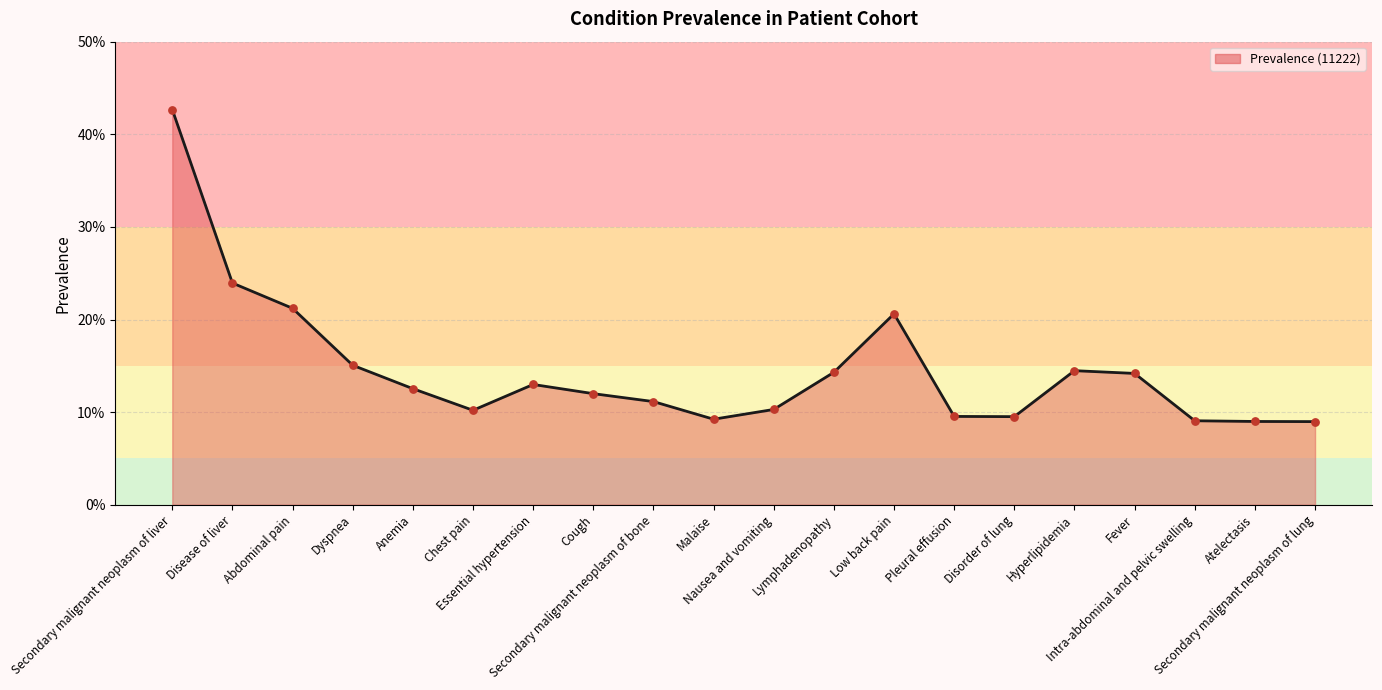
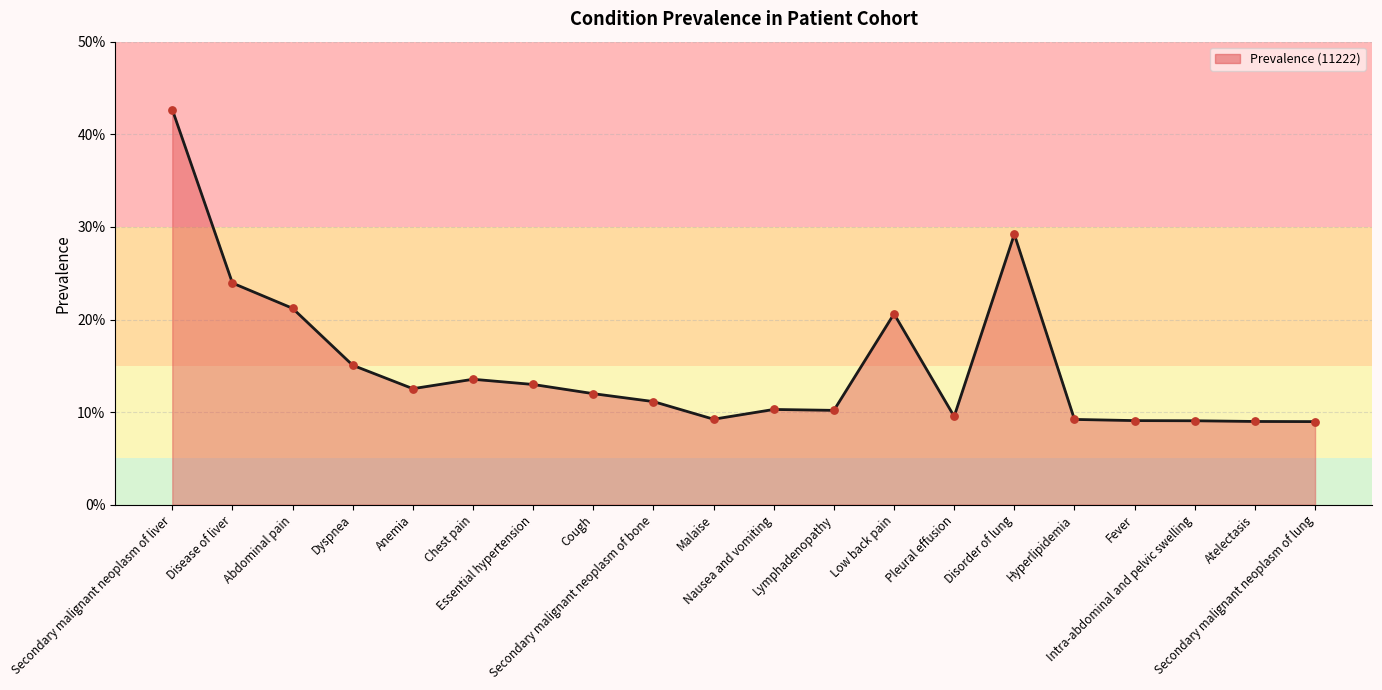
  {
    "Secondary malignant neoplasm of liver": "43%",
    "Disease of liver": "24%",
    "Abdominal pain": "21%",
    "Dyspnea": "15%",
    "Anemia": "13%",
-   "Chest pain": "10%",
+   "Chest pain": "14%",
    "Essential hypertension": "13%",
    "Cough": "12%",
    "Secondary malignant neoplasm of bone": "11%",
    "Malaise": "9%",
    "Nausea and vomiting": "10%",
-   "Lymphadenopathy": "14%",
+   "Lymphadenopathy": "10%",
    "Low back pain": "21%",
    "Pleural effusion": "10%",
-   "Disorder of lung": "10%",
-   "Hyperlipidemia": "14%",
-   "Fever": "14%",
+   "Disorder of lung": "29%",
+   "Hyperlipidemia": "9%",
+   "Fever": "9%",
    "Intra-abdominal and pelvic swelling": "9%",
    "Atelectasis": "9%",
    "Secondary malignant neoplasm of lung": "9%"
  }
